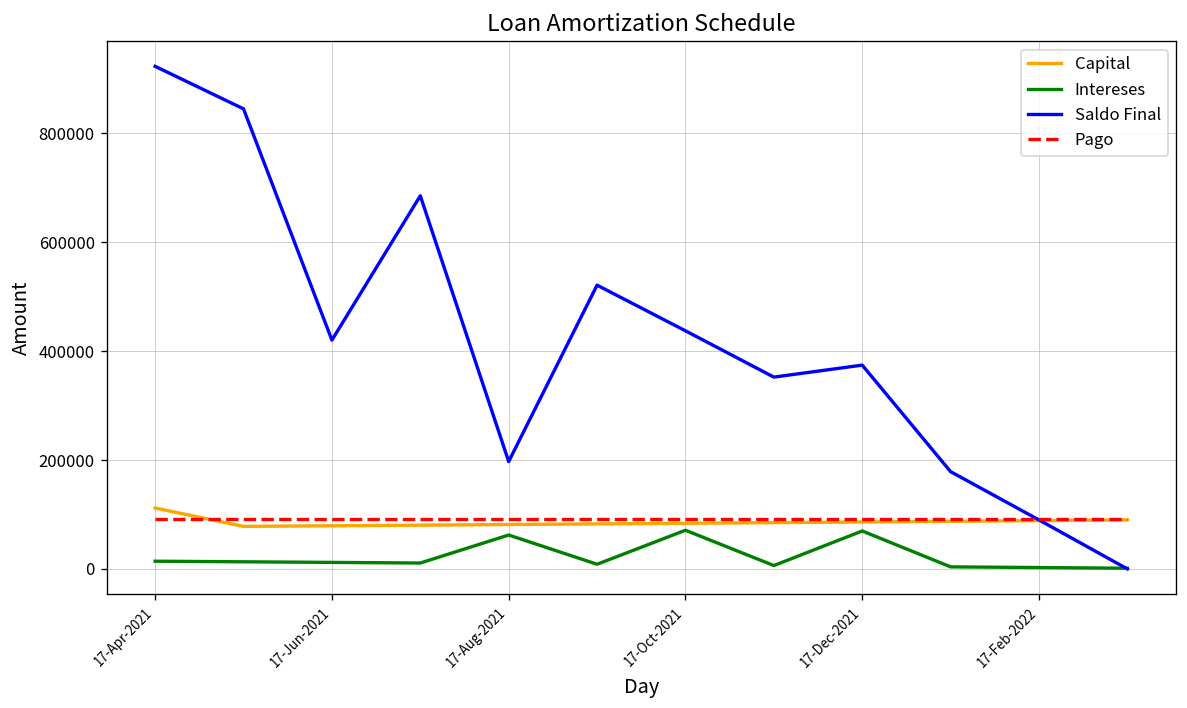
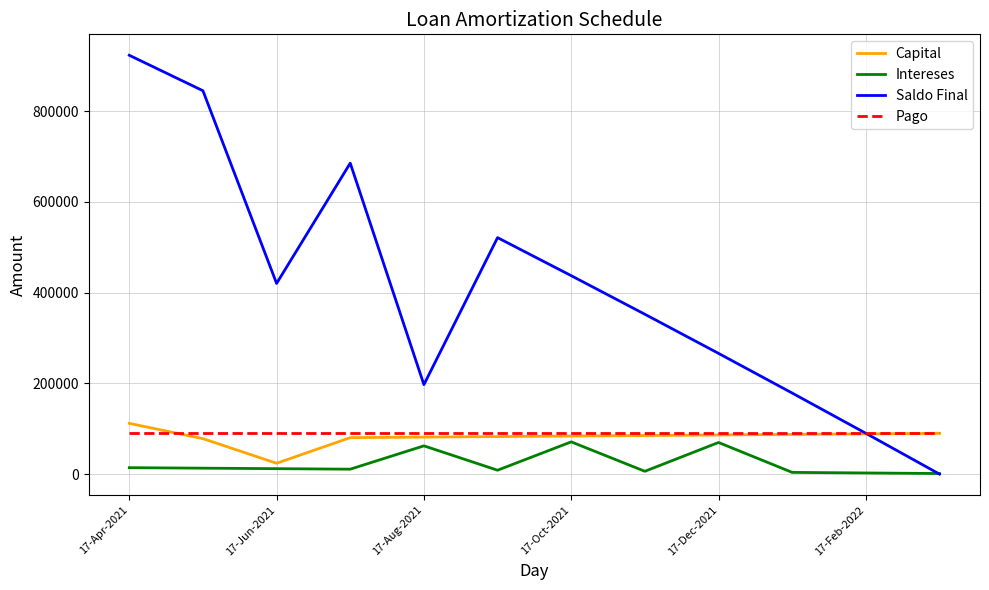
  {
    "Capital": {
      "17-Apr-2021": 110000,
-     "17-Jun-2021": 80000,
+     "17-Jun-2021": 20000,
      "17-Aug-2021": 80000,
      "17-Oct-2021": 80000
    },
    "Intereses": {
      "17-Apr-2021": 10000,
      "17-Jun-2021": 10000,
      "17-Aug-2021": 60000,
      "17-Oct-2021": 70000,
      "17-Dec-2021": 70000,
      "17-Feb-2022": 0
    },
    "Saldo Final": {
      "17-Apr-2021": 920000,
      "17-Jun-2021": 420000,
      "17-Aug-2021": 200000,
      "17-Oct-2021": 440000,
-     "17-Dec-2021": 370000
+     "17-Dec-2021": 270000
    },
    "Pago": {
      "17-Apr-2021": 90000,
      "17-Jun-2021": 90000,
      "17-Aug-2021": 90000,
      "17-Oct-2021": 90000
    }
  }
